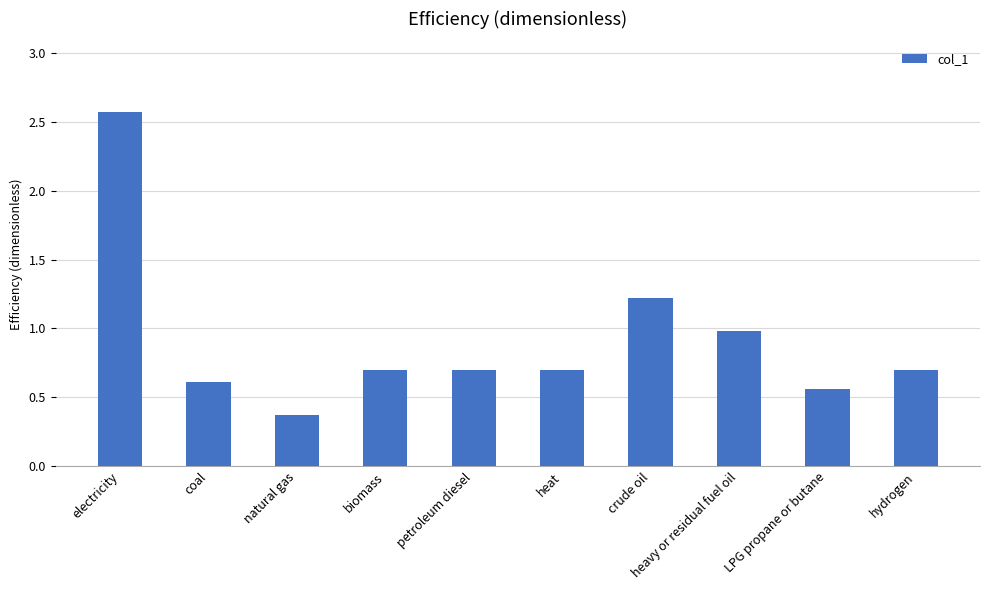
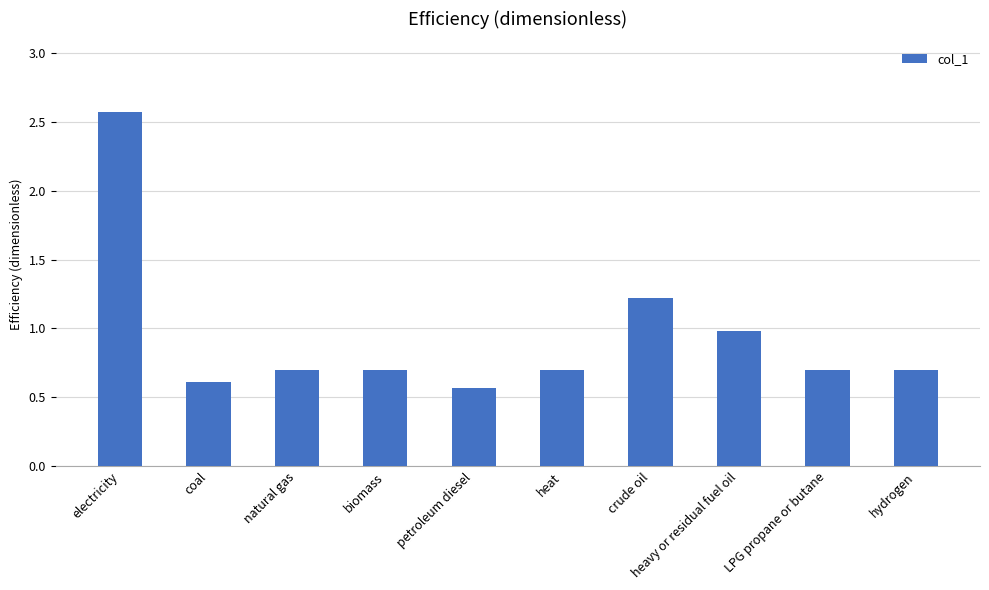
  {
    "electricity": 2.57,
    "coal": 0.61,
-   "natural gas": 0.37,
+   "natural gas": 0.70,
    "biomass": 0.70,
-   "petroleum diesel": 0.70,
+   "petroleum diesel": 0.57,
    "heat": 0.70,
    "crude oil": 1.22,
    "heavy or residual fuel oil": 0.98,
-   "LPG propane or butane": 0.56,
+   "LPG propane or butane": 0.70,
    "hydrogen": 0.70
  }
